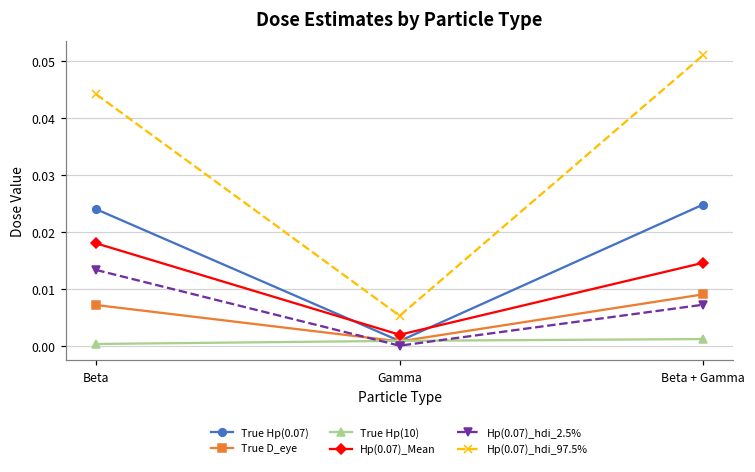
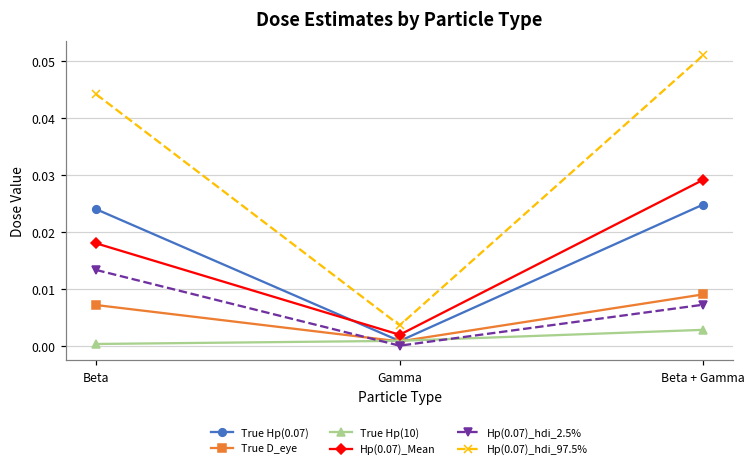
  {
    "True Hp(0.07)": {
      "Beta": 0.024,
      "Beta + Gamma": 0.025
    },
    "True D_eye": {
      "Beta": 0.007,
      "Beta + Gamma": 0.009
    },
    "True Hp(10)": {
      "Beta": 0.000,
-     "Beta + Gamma": 0.001
+     "Beta + Gamma": 0.003
    },
    "Hp(0.07)_Mean": {
      "Beta": 0.018,
      "Gamma": 0.002,
-     "Beta + Gamma": 0.015
+     "Beta + Gamma": 0.029
    },
    "Hp(0.07)_hdi_2.5%": {
      "Beta": 0.013,
      "Gamma": 0.000,
      "Beta + Gamma": 0.007
    },
    "Hp(0.07)_hdi_97.5%": {
      "Beta": 0.044,
-     "Gamma": 0.005,
+     "Gamma": 0.004,
      "Beta + Gamma": 0.051
    }
  }
